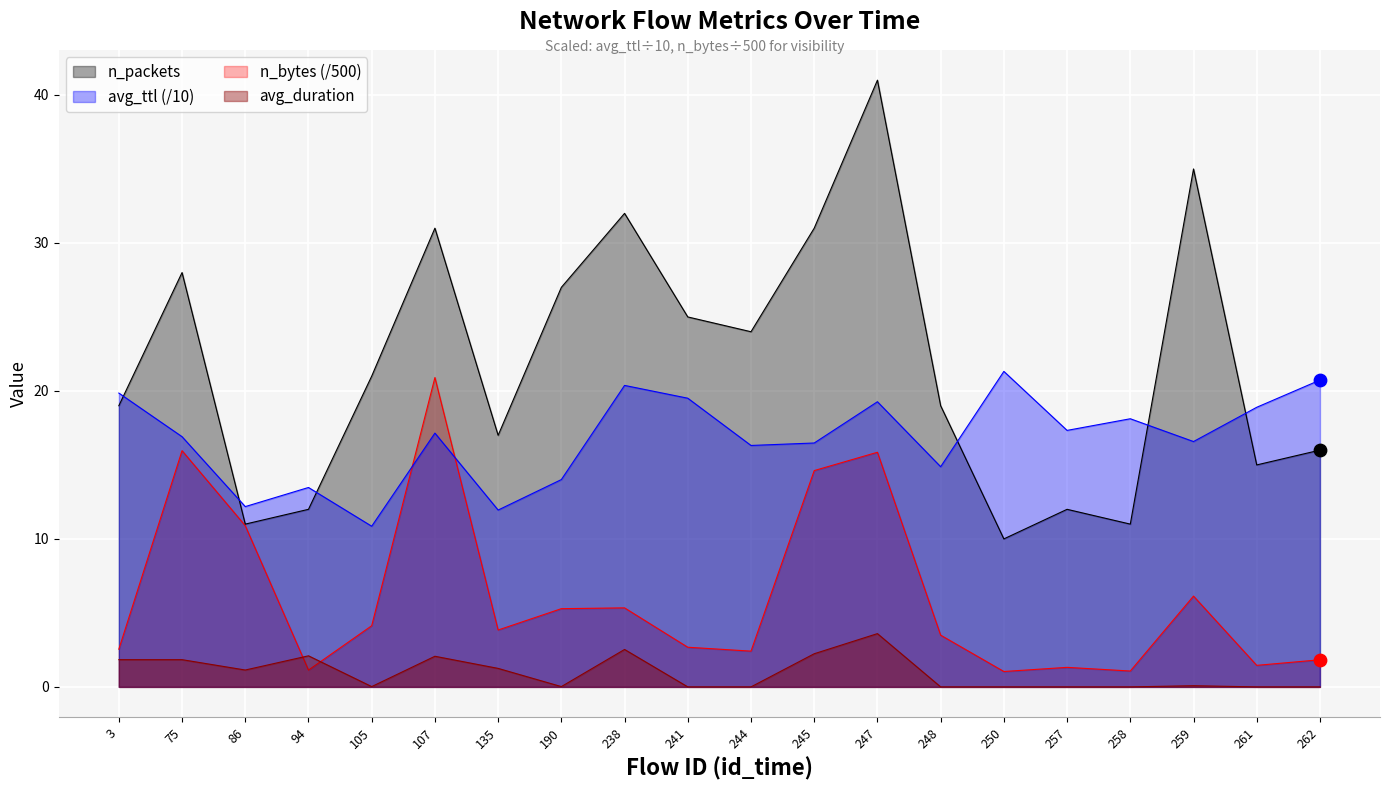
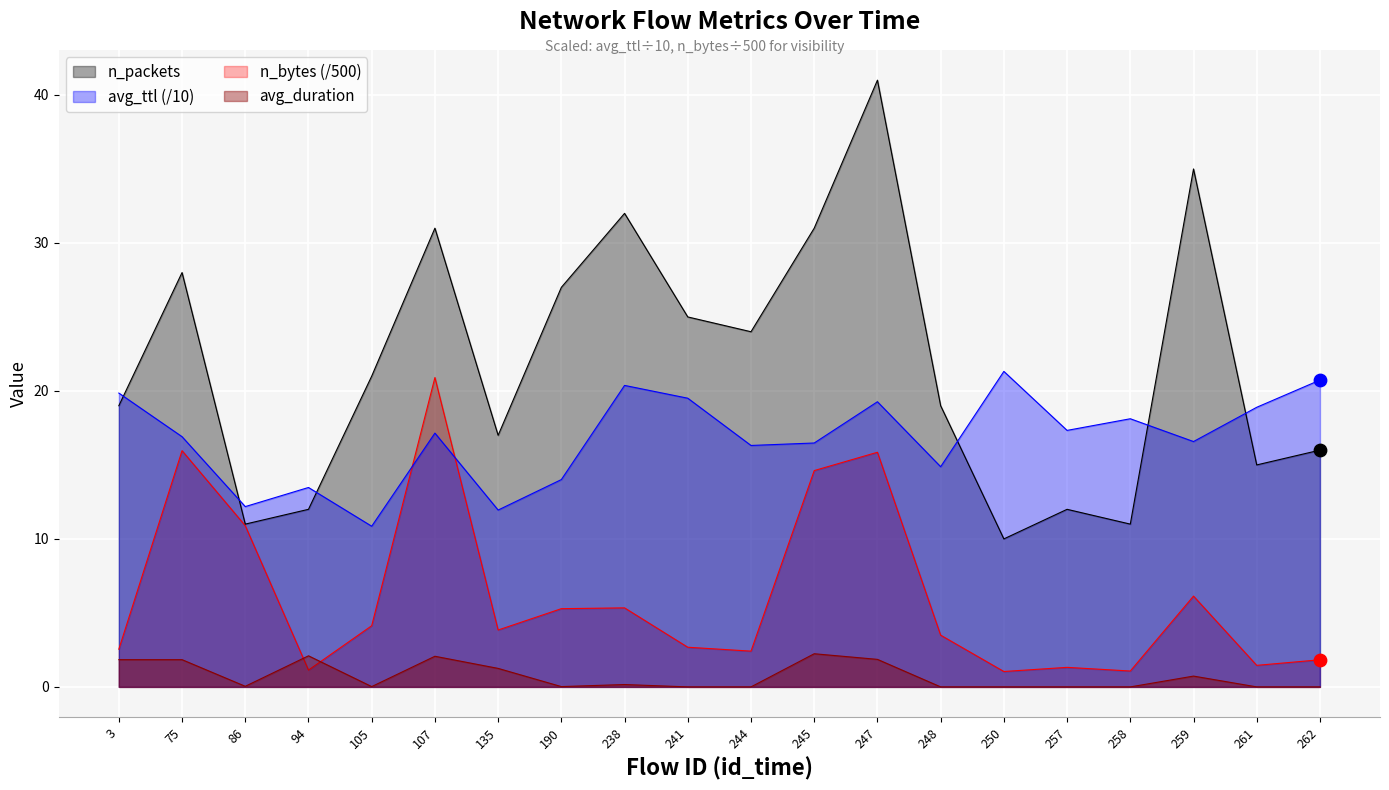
  {
    "avg_duration": {
      "3": 1.8,
      "75": 1.8,
-     "86": 1.1,
+     "86": 0.0,
      "94": 2.1,
      "105": 0.0,
      "107": 2.1,
      "135": 1.3,
      "190": 0.0,
-     "238": 2.5,
+     "238": 0.2,
      "241": 0.0,
      "244": 0.0,
      "245": 2.2,
-     "247": 3.6,
+     "247": 1.9,
      "248": 0.0,
      "250": 0.0,
      "257": 0.0,
      "258": 0.0,
-     "259": 0.1,
+     "259": 0.7,
      "261": 0.0,
      "262": 0.0
    }
  }
